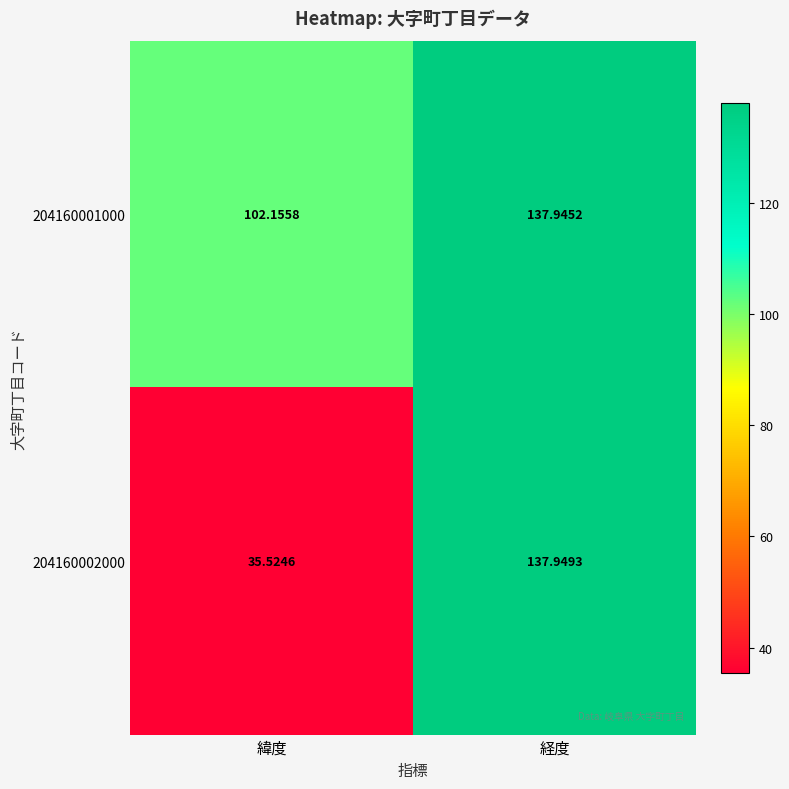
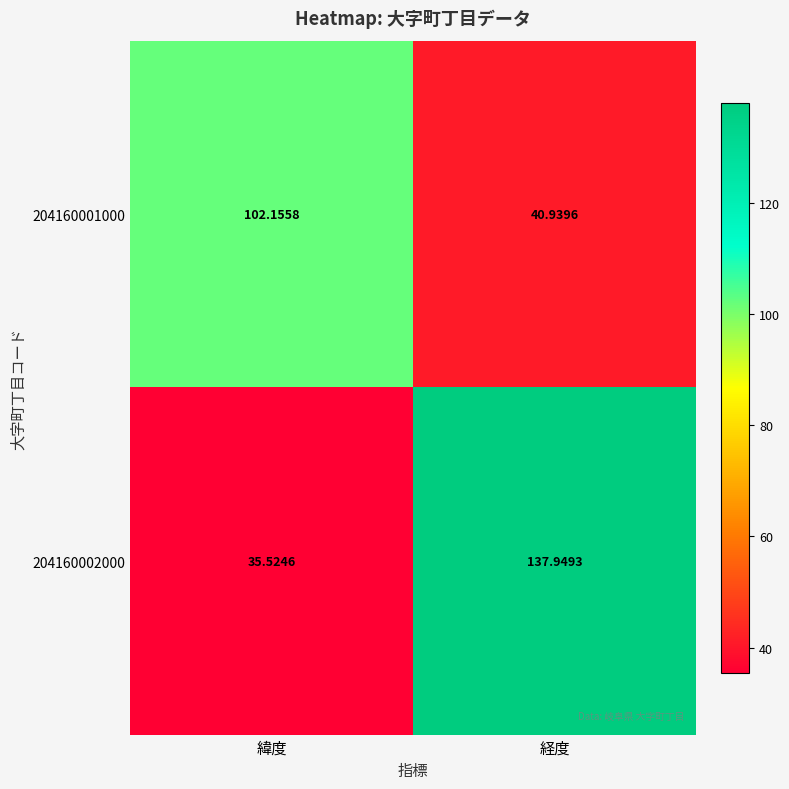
  {
    "204160001000": {
      "緯度": 102.1558,
-     "経度": 137.9452
+     "経度": 40.9396
    },
    "204160002000": {
      "緯度": 35.5246
    }
  }
